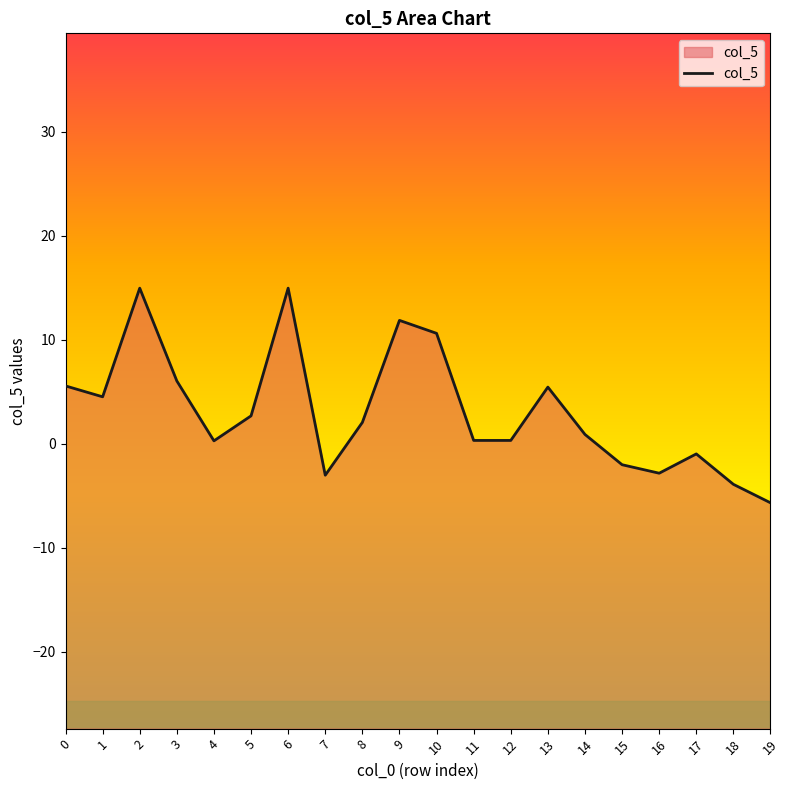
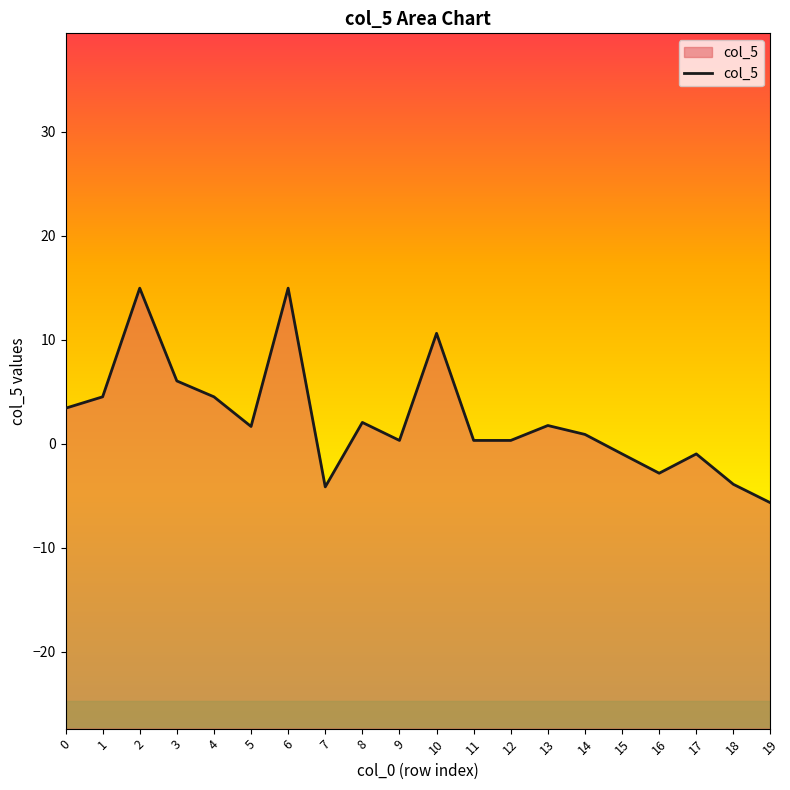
  {
-   "0": 5.6,
+   "0": 3.4,
    "1": 4.5,
    "2": 15.0,
    "3": 6.0,
-   "4": 0.3,
-   "5": 2.7,
+   "4": 4.5,
+   "5": 1.7,
    "6": 15.0,
-   "7": -3.0,
+   "7": -4.1,
    "8": 2.1,
-   "9": 11.9,
+   "9": 0.3,
    "10": 10.6,
    "11": 0.3,
    "12": 0.3,
-   "13": 5.4,
+   "13": 1.8,
    "14": 0.9,
-   "15": -2.0,
+   "15": -1.0,
    "16": -2.8,
    "17": -1.0,
    "18": -3.9,
    "19": -5.7
  }
